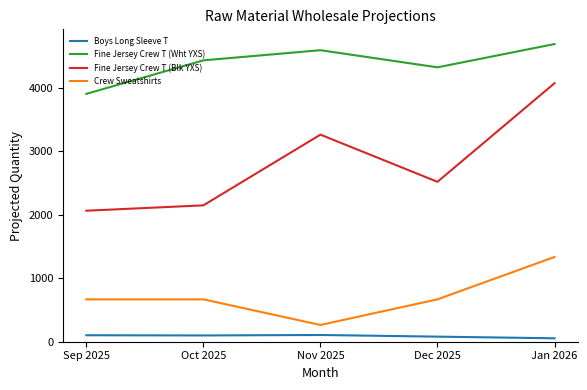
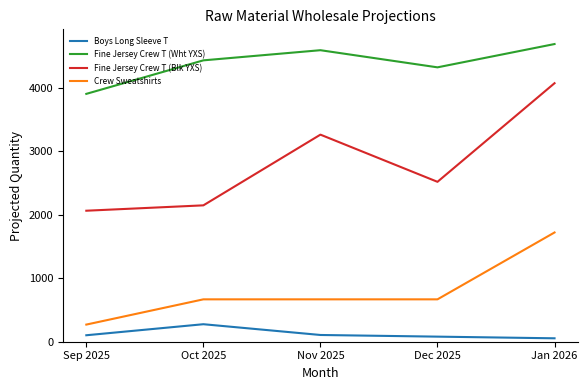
  {
    "Boys Long Sleeve T": {
      "Sep 2025": 100,
-     "Oct 2025": 100,
+     "Oct 2025": 300,
      "Nov 2025": 100,
      "Dec 2025": 100,
      "Jan 2026": 100
    },
    "Fine Jersey Crew T (Wht YXS)": {
      "Sep 2025": 3900,
      "Oct 2025": 4400,
      "Nov 2025": 4600,
      "Dec 2025": 4300,
      "Jan 2026": 4700
    },
    "Fine Jersey Crew T (Blk YXS)": {
      "Sep 2025": 2100,
      "Oct 2025": 2100,
      "Nov 2025": 3300,
      "Dec 2025": 2500,
      "Jan 2026": 4100
    },
    "Crew Sweatshirts": {
-     "Sep 2025": 700,
+     "Sep 2025": 300,
      "Oct 2025": 700,
-     "Nov 2025": 300,
+     "Nov 2025": 700,
      "Dec 2025": 700,
-     "Jan 2026": 1300
+     "Jan 2026": 1700
    }
  }
